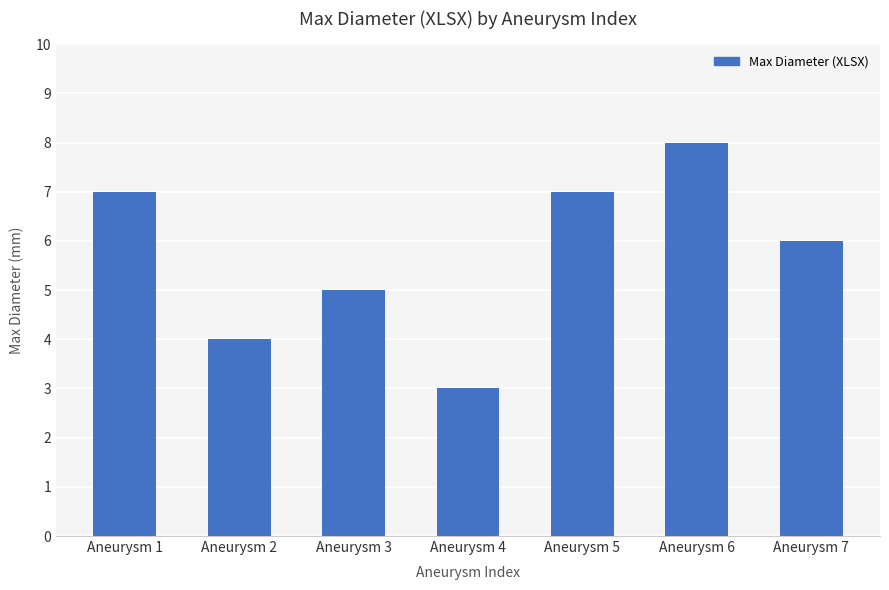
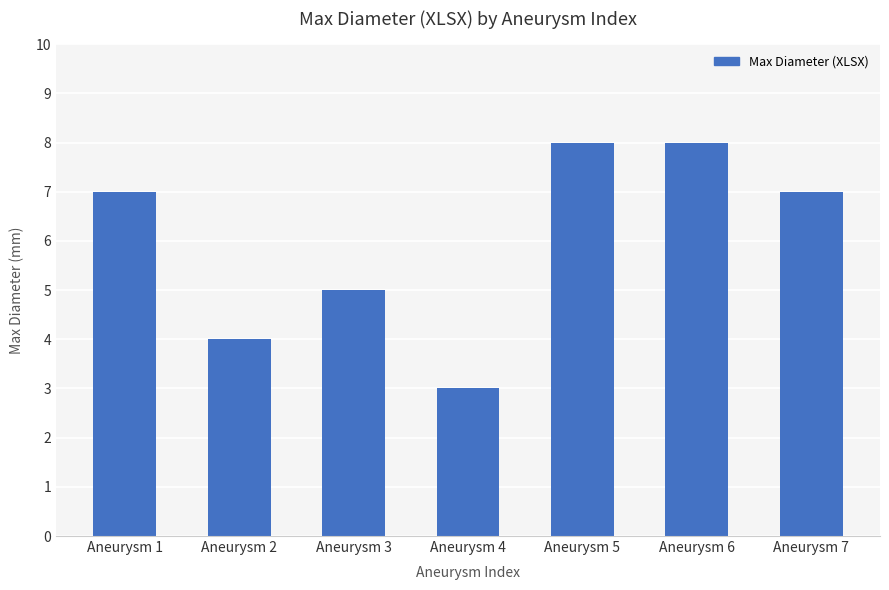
  {
    "Aneurysm 1": 7,
    "Aneurysm 2": 4,
    "Aneurysm 3": 5,
    "Aneurysm 4": 3,
-   "Aneurysm 5": 7,
+   "Aneurysm 5": 8,
    "Aneurysm 6": 8,
-   "Aneurysm 7": 6
+   "Aneurysm 7": 7
  }
